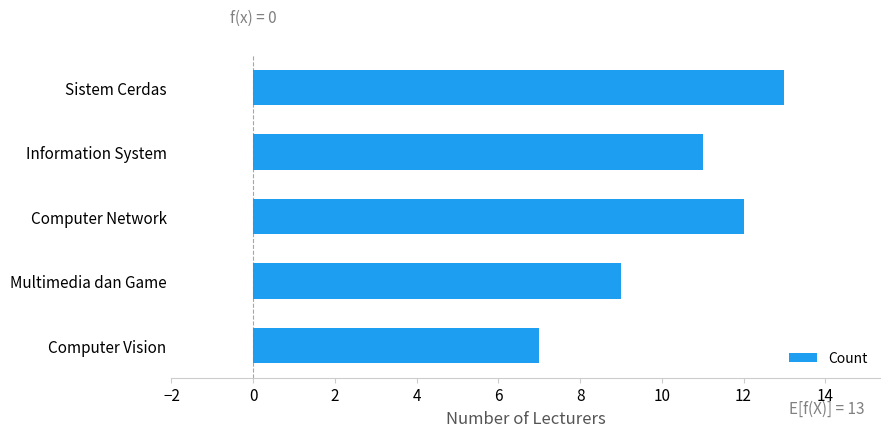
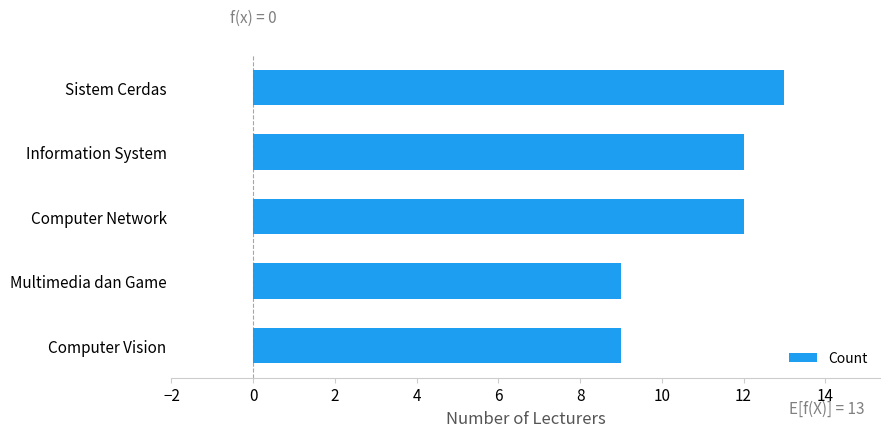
  {
    "Sistem Cerdas": 13,
-   "Information System": 11,
+   "Information System": 12,
    "Computer Network": 12,
    "Multimedia dan Game": 9,
-   "Computer Vision": 7
+   "Computer Vision": 9
  }
